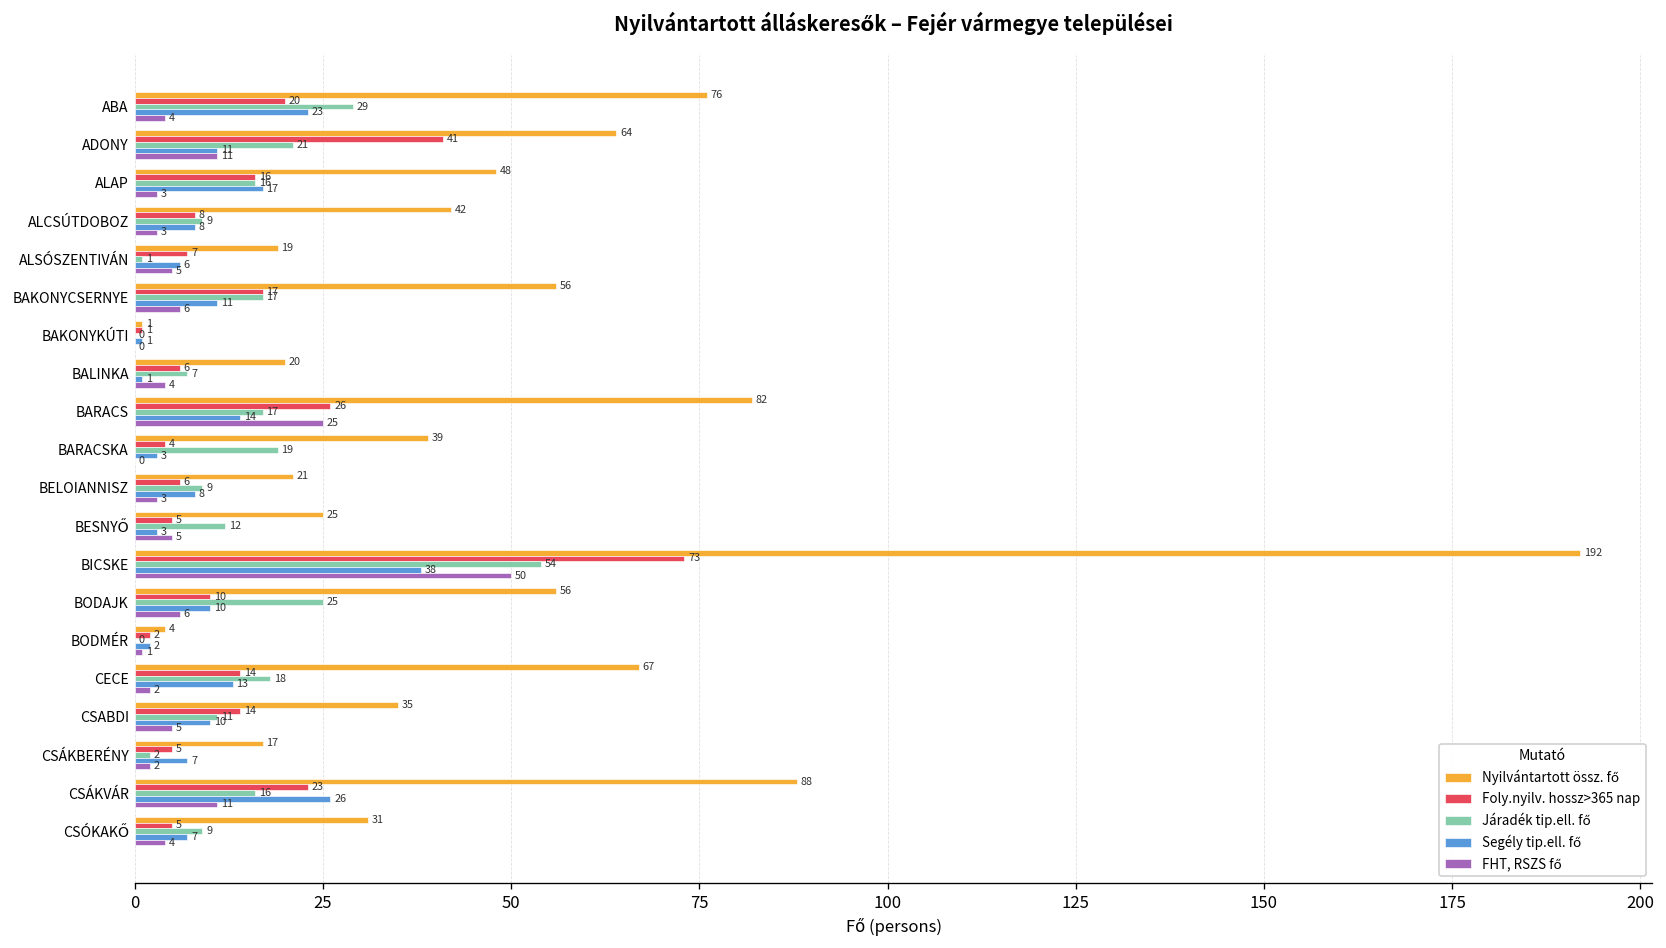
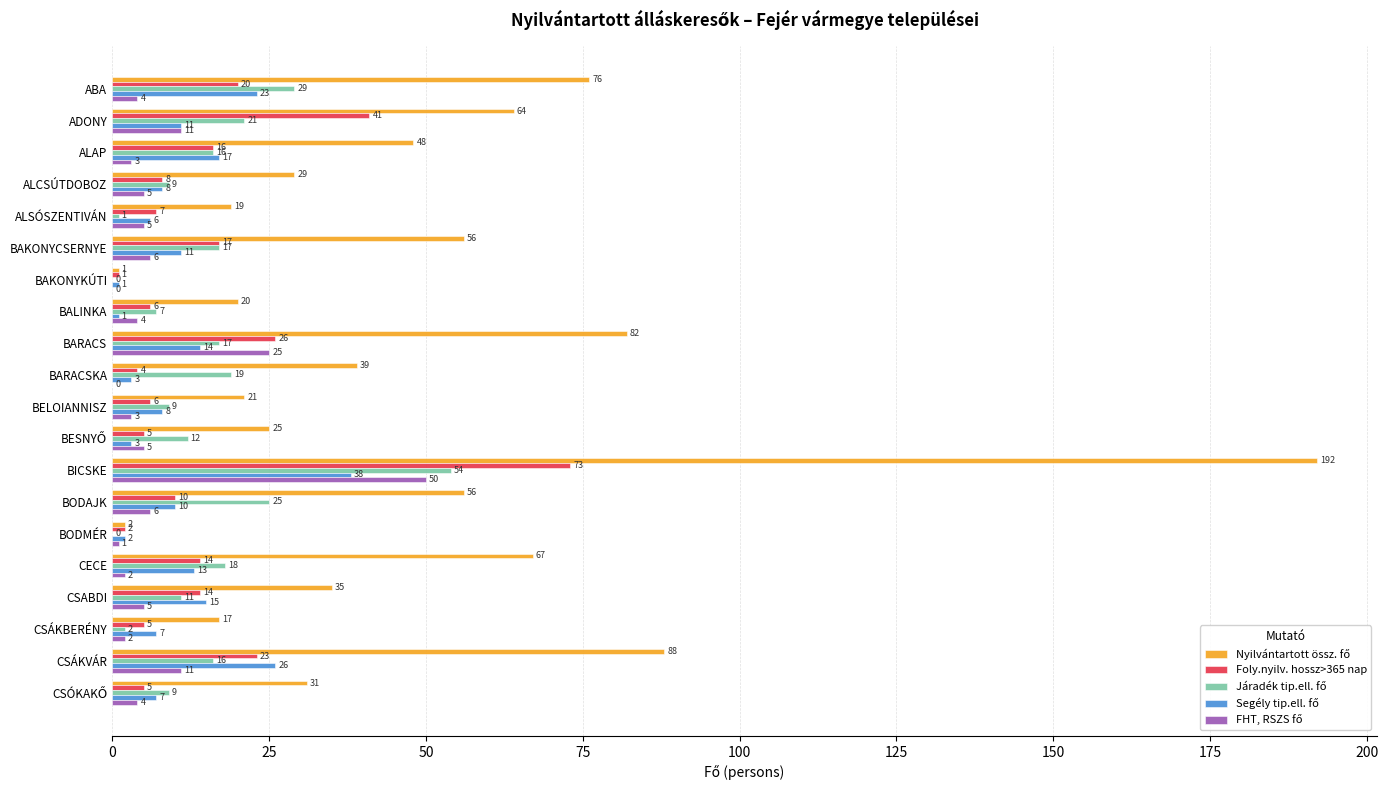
  {
    "Nyilvántartott össz. fő": {
      "ABA": 76,
      "ADONY": 64,
      "ALAP": 48,
-     "ALCSÚTDOBOZ": 42,
+     "ALCSÚTDOBOZ": 29,
      "ALSÓSZENTIVÁN": 19,
      "BAKONYCSERNYE": 56,
      "BALINKA": 20,
      "BARACS": 82,
      "BARACSKA": 39,
      "BELOIANNISZ": 21,
      "BESNYŐ": 25,
      "BICSKE": 192,
      "BODAJK": 56,
-     "BODMÉR": 4,
+     "BODMÉR": 2,
      "CECE": 67,
      "CSABDI": 35,
      "CSÁKBERÉNY": 17,
      "CSÁKVÁR": 88,
      "CSÓKAKŐ": 31
    },
    "Foly.nyilv. hossz>365 nap": {
      "ABA": 20,
      "ADONY": 41,
      "ALCSÚTDOBOZ": 8,
      "ALSÓSZENTIVÁN": 7,
      "BALINKA": 6,
      "BARACS": 26,
      "BARACSKA": 4,
      "BELOIANNISZ": 6,
      "BESNYŐ": 5,
      "BICSKE": 73,
      "BODAJK": 10,
      "CECE": 14,
      "CSABDI": 14,
      "CSÁKBERÉNY": 5,
      "CSÁKVÁR": 23,
      "CSÓKAKŐ": 5
    },
    "Járadék tip.ell. fő": {
      "ABA": 29,
      "ADONY": 21,
      "ALCSÚTDOBOZ": 9,
      "ALSÓSZENTIVÁN": 1,
      "BAKONYKÚTI": 0,
      "BALINKA": 7,
      "BARACS": 17,
      "BARACSKA": 19,
      "BELOIANNISZ": 9,
      "BESNYŐ": 12,
      "BICSKE": 54,
      "BODAJK": 25,
      "BODMÉR": 0,
      "CECE": 18,
      "CSABDI": 11,
      "CSÁKBERÉNY": 2,
      "CSÁKVÁR": 16,
      "CSÓKAKŐ": 9
    },
    "Segély tip.ell. fő": {
      "ABA": 23,
      "ALCSÚTDOBOZ": 8,
      "ALSÓSZENTIVÁN": 6,
      "BAKONYCSERNYE": 11,
      "BAKONYKÚTI": 1,
      "BALINKA": 1,
      "BARACS": 14,
      "BARACSKA": 3,
      "BELOIANNISZ": 8,
      "BESNYŐ": 3,
      "BICSKE": 38,
      "BODAJK": 10,
      "BODMÉR": 2,
      "CECE": 13,
-     "CSABDI": 10,
+     "CSABDI": 15,
      "CSÁKBERÉNY": 7,
      "CSÁKVÁR": 26,
      "CSÓKAKŐ": 7
    },
    "FHT, RSZS fő": {
      "ABA": 4,
      "ALAP": 3,
-     "ALCSÚTDOBOZ": 3,
+     "ALCSÚTDOBOZ": 5,
      "ALSÓSZENTIVÁN": 5,
      "BAKONYCSERNYE": 6,
      "BAKONYKÚTI": 0,
      "BALINKA": 4,
      "BARACS": 25,
      "BARACSKA": 0,
      "BELOIANNISZ": 3,
      "BESNYŐ": 5,
      "BICSKE": 50,
      "BODAJK": 6,
      "BODMÉR": 1,
      "CECE": 2,
      "CSABDI": 5,
      "CSÁKBERÉNY": 2,
      "CSÁKVÁR": 11,
      "CSÓKAKŐ": 4
    }
  }
